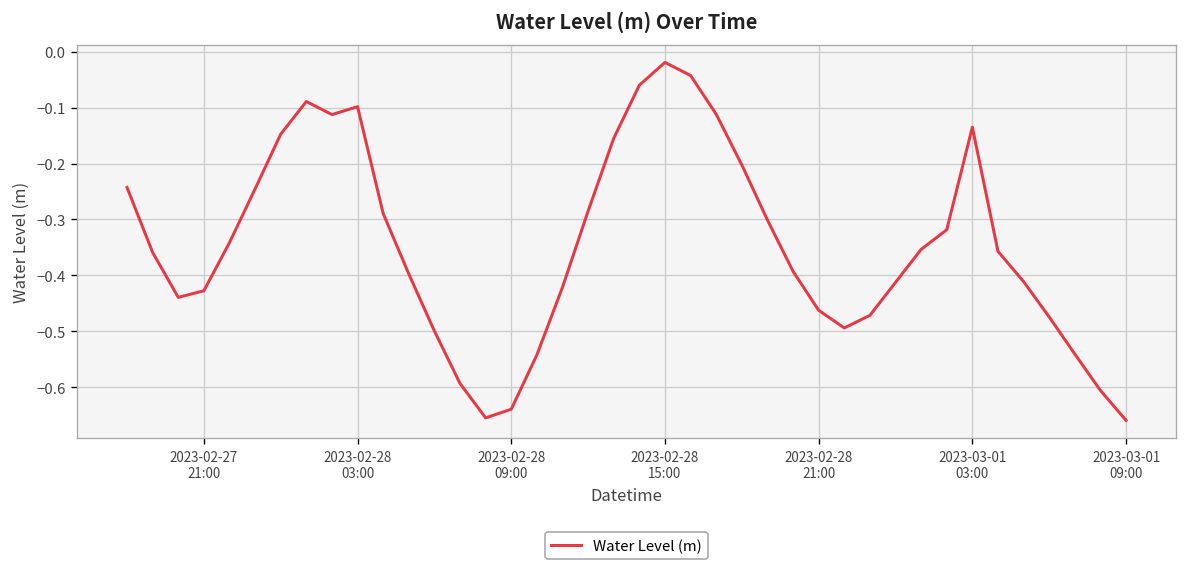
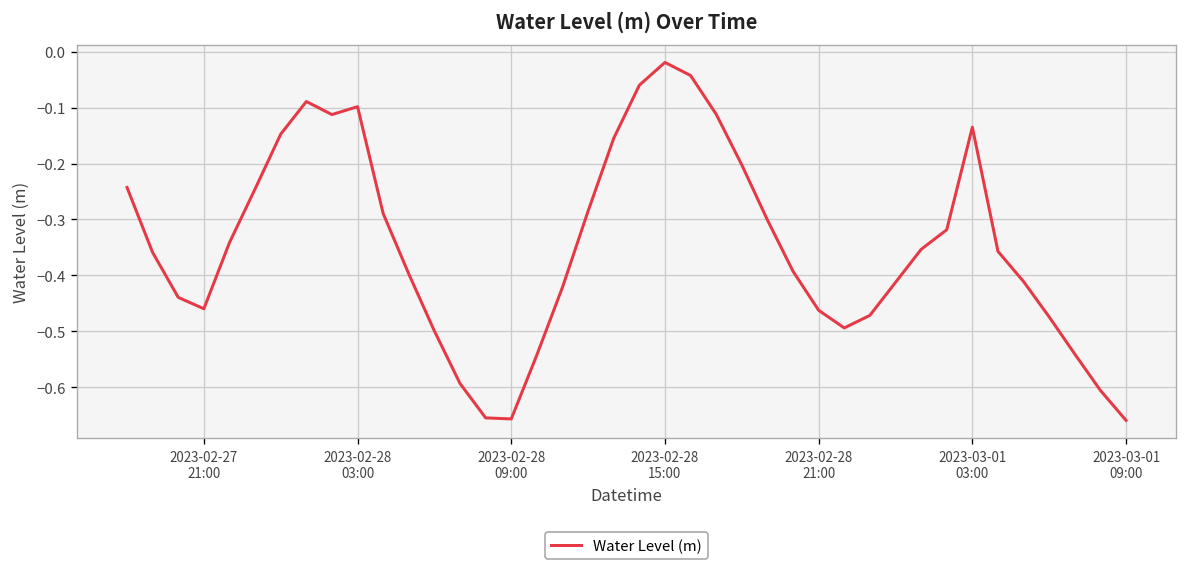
  {
-   "2023-02-27 21:00": -0.43,
+   "2023-02-27 21:00": -0.46,
    "2023-02-28 03:00": -0.10,
-   "2023-02-28 09:00": -0.64,
+   "2023-02-28 09:00": -0.66,
    "2023-02-28 15:00": -0.02,
    "2023-02-28 21:00": -0.46,
    "2023-03-01 03:00": -0.13,
    "2023-03-01 09:00": -0.66
  }
